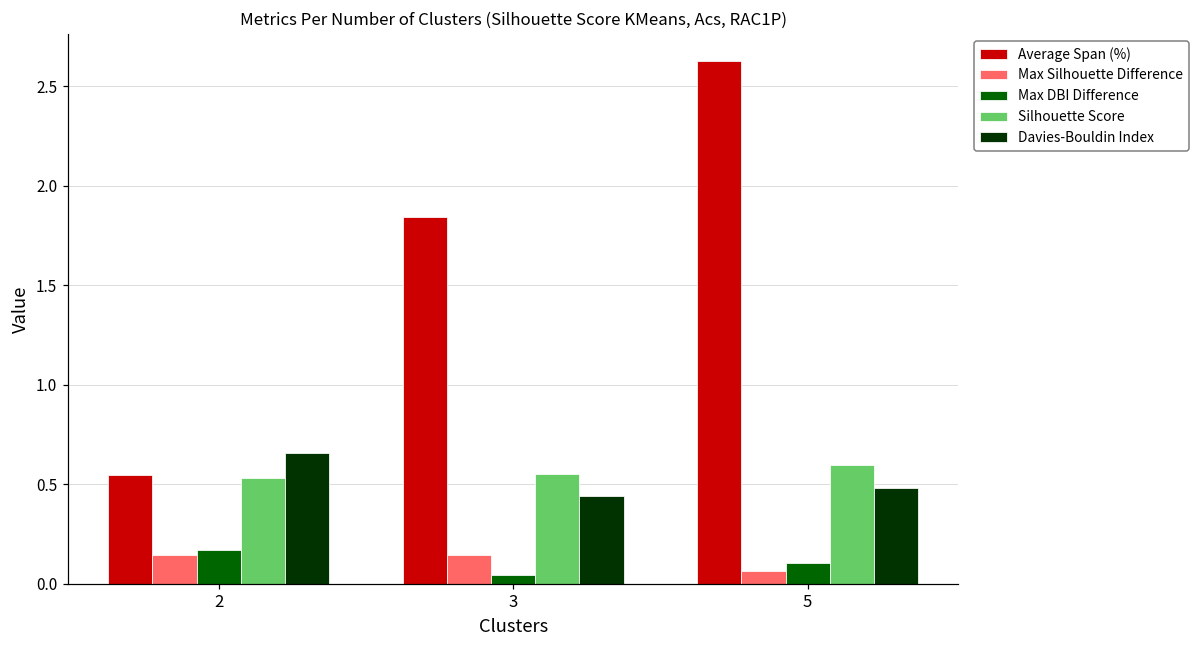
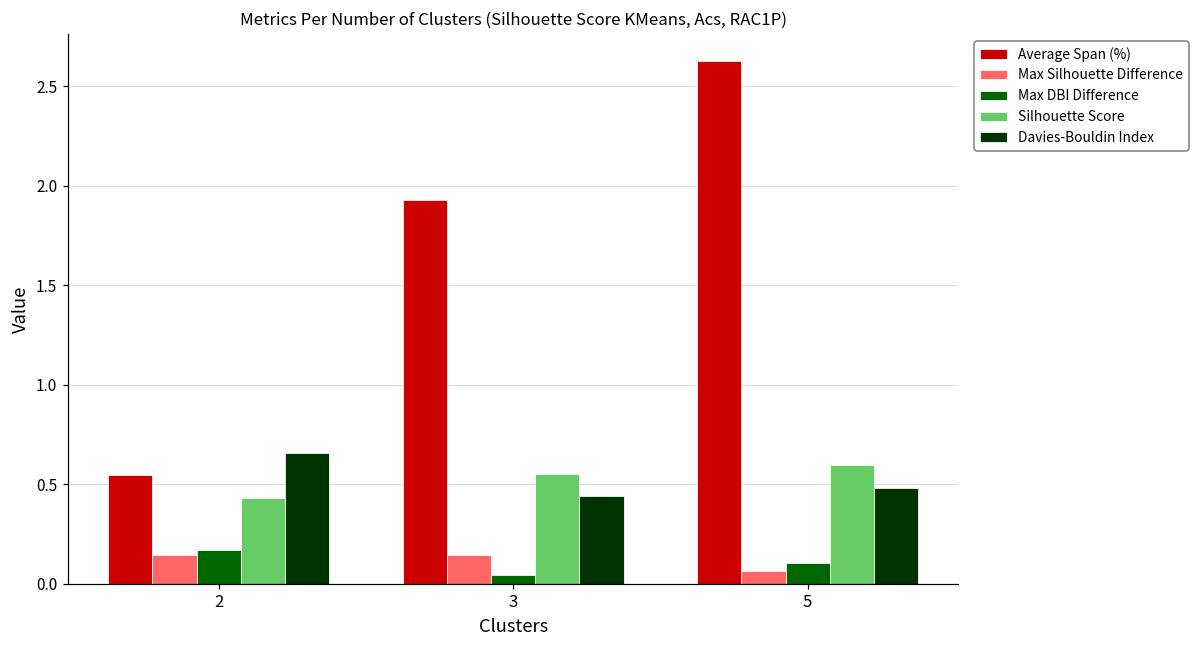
  {
    "Average Span (%)": {
      "2": 0.54,
-     "3": 1.84,
+     "3": 1.93,
      "5": 2.63
    },
    "Max Silhouette Difference": {
      "2": 0.14,
      "3": 0.14,
      "5": 0.06
    },
    "Silhouette Score": {
-     "2": 0.53,
+     "2": 0.43,
      "3": 0.55,
      "5": 0.60
    }
  }
